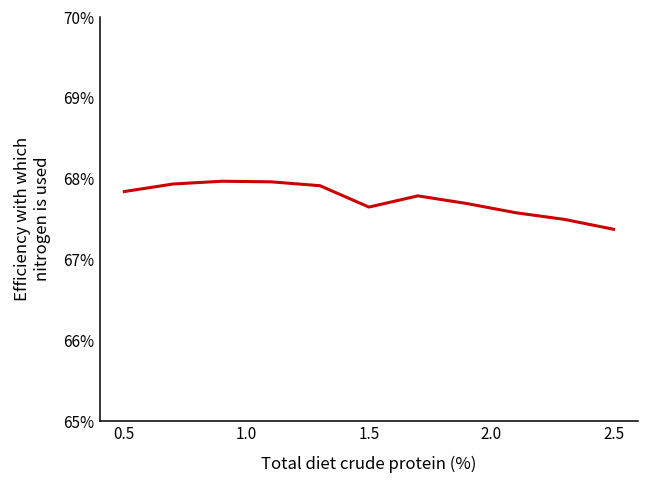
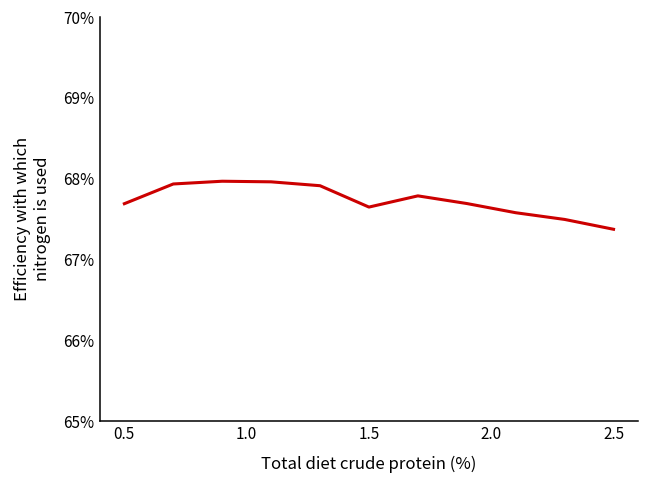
  {
-   "0.5": "67.8%",
+   "0.5": "67.7%",
    "1.5": "67.6%",
    "2.5": "67.4%"
  }
